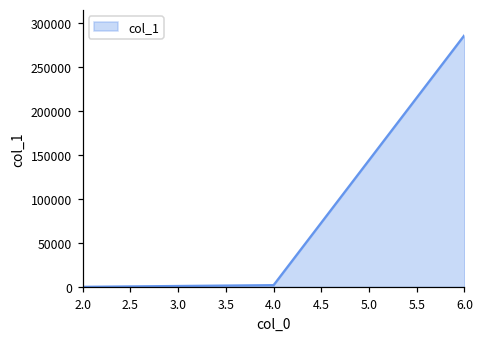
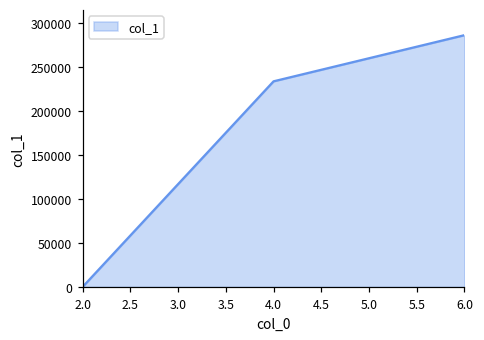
  {
    "2.0": 0,
-   "4.0": 0,
+   "4.0": 230000,
    "6.0": 290000
  }
